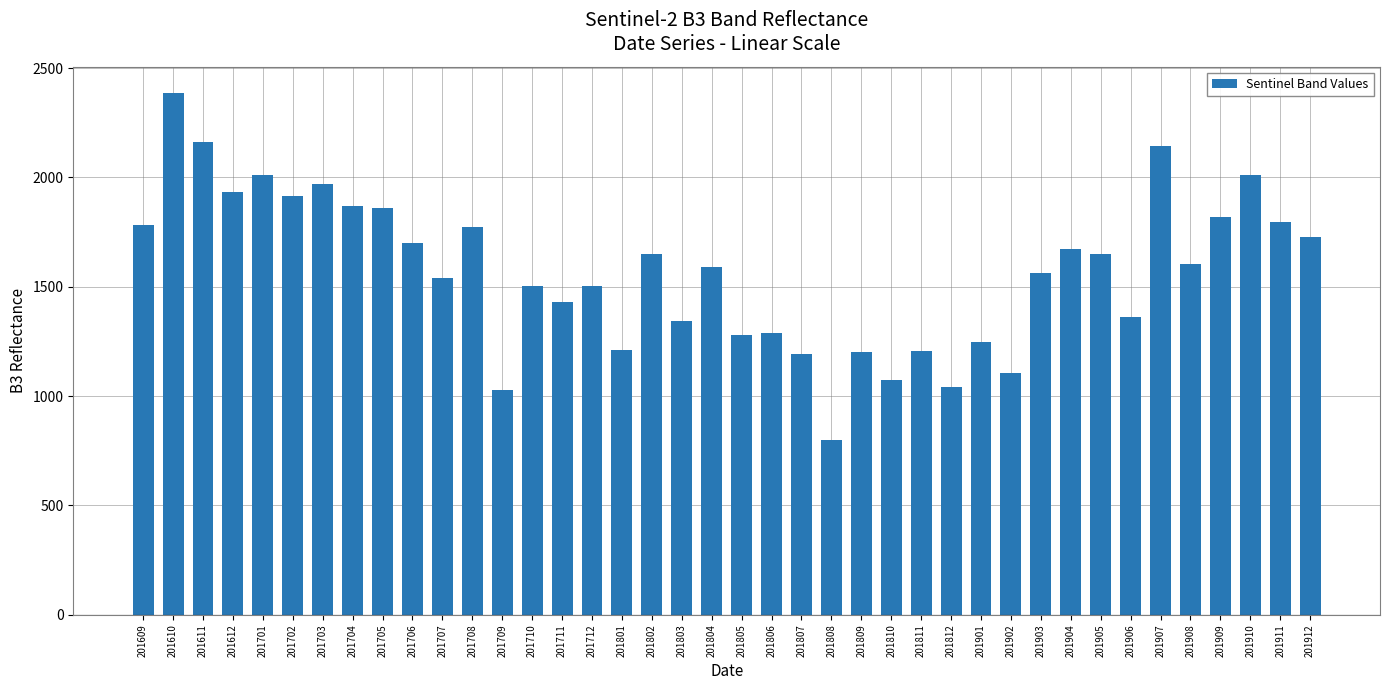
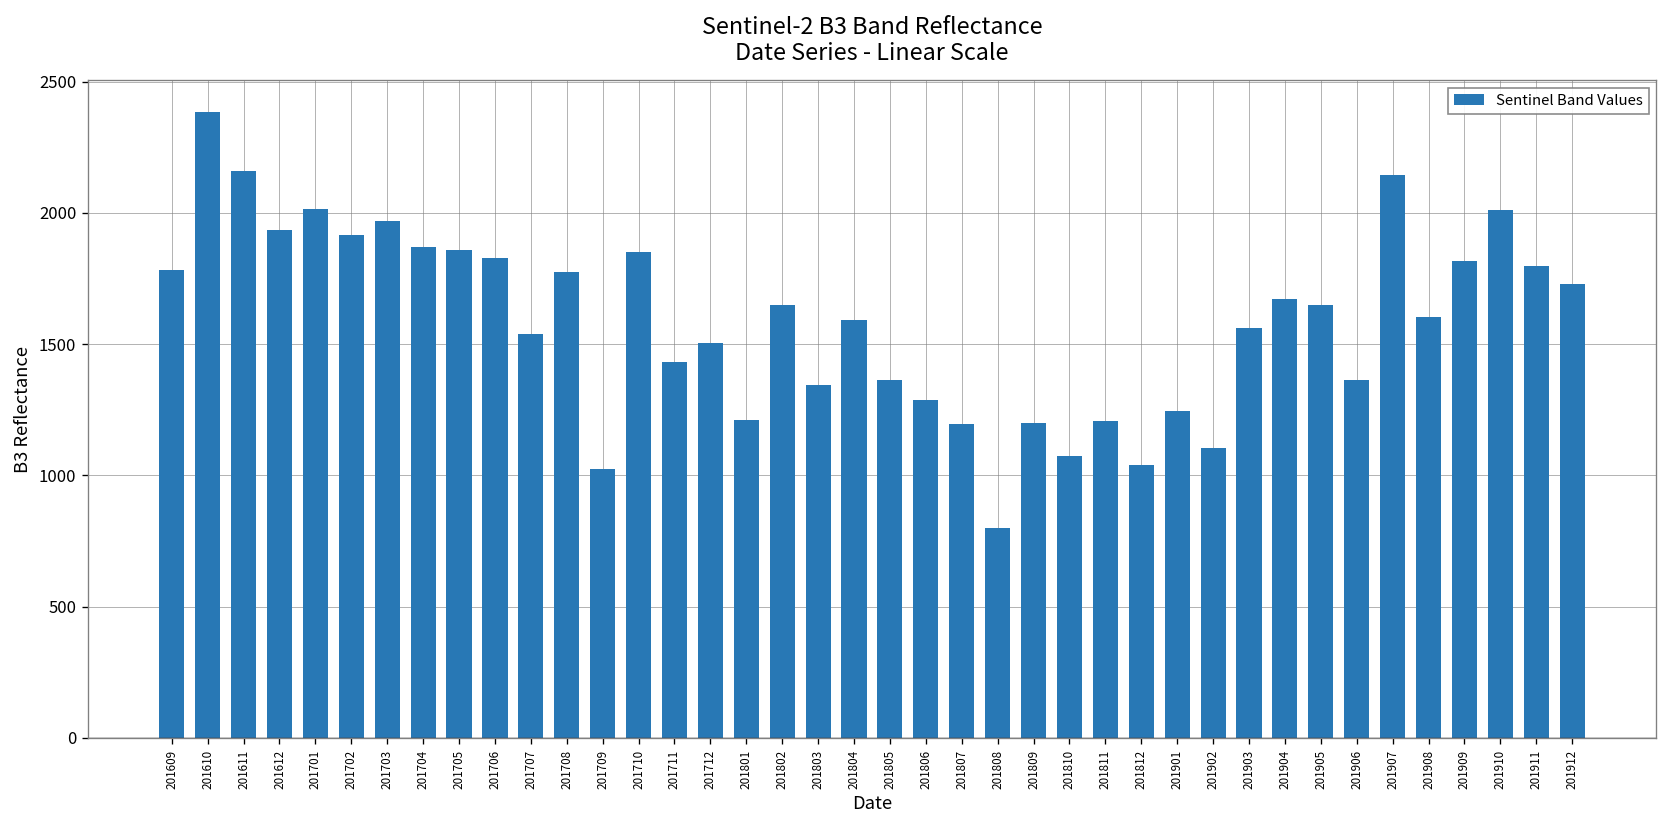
  {
    "201609": 1780,
    "201610": 2390,
    "201611": 2160,
    "201612": 1930,
    "201701": 2010,
    "201702": 1920,
    "201703": 1970,
    "201704": 1870,
    "201705": 1860,
-   "201706": 1700,
+   "201706": 1830,
    "201707": 1540,
    "201708": 1780,
    "201709": 1030,
-   "201710": 1500,
+   "201710": 1850,
    "201711": 1430,
    "201712": 1510,
    "201801": 1210,
    "201802": 1650,
    "201803": 1340,
    "201804": 1590,
-   "201805": 1280,
+   "201805": 1370,
    "201806": 1290,
    "201807": 1190,
    "201808": 800,
    "201809": 1200,
    "201810": 1070,
    "201811": 1210,
    "201812": 1040,
    "201901": 1250,
    "201902": 1110,
    "201903": 1560,
    "201904": 1670,
    "201905": 1650,
    "201906": 1360,
    "201907": 2140,
    "201908": 1600,
    "201909": 1820,
    "201910": 2010,
    "201911": 1800,
    "201912": 1730
  }
